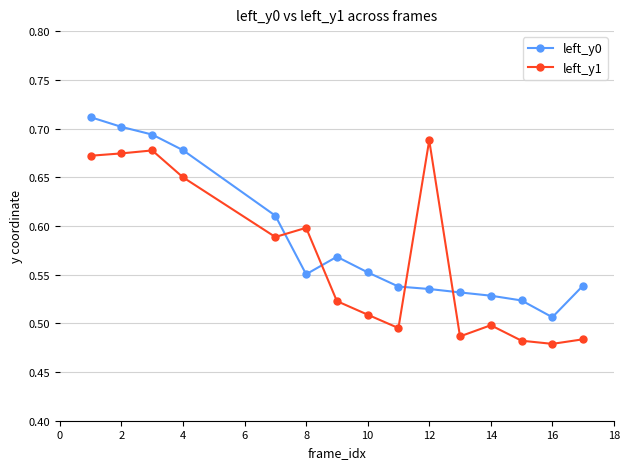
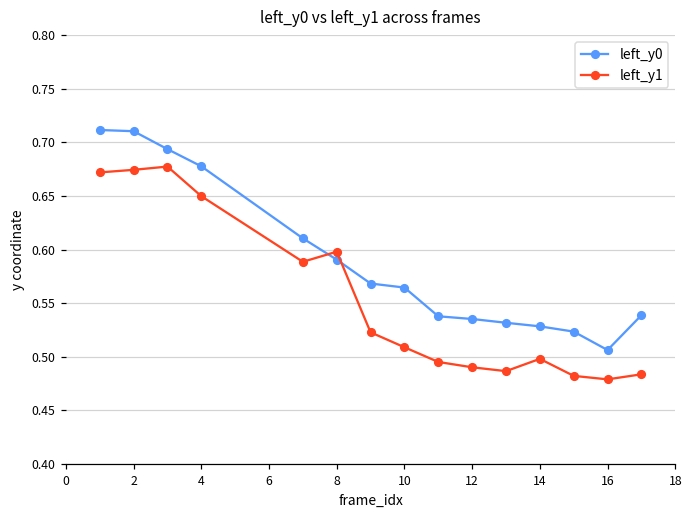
  {
    "left_y0": {
-     "2": 0.70,
+     "2": 0.71,
      "4": 0.68,
-     "8": 0.55,
-     "10": 0.55,
+     "8": 0.59,
+     "10": 0.56,
      "12": 0.54,
      "14": 0.53,
      "16": 0.51
    },
    "left_y1": {
      "2": 0.67,
      "4": 0.65,
      "8": 0.60,
      "10": 0.51,
-     "12": 0.69,
+     "12": 0.49,
      "14": 0.50,
      "16": 0.48
    }
  }
